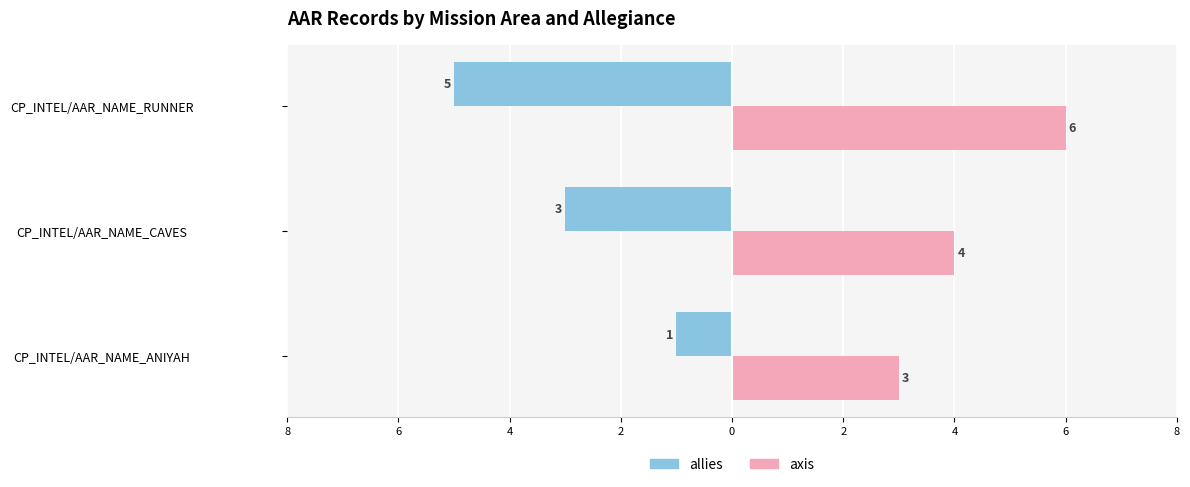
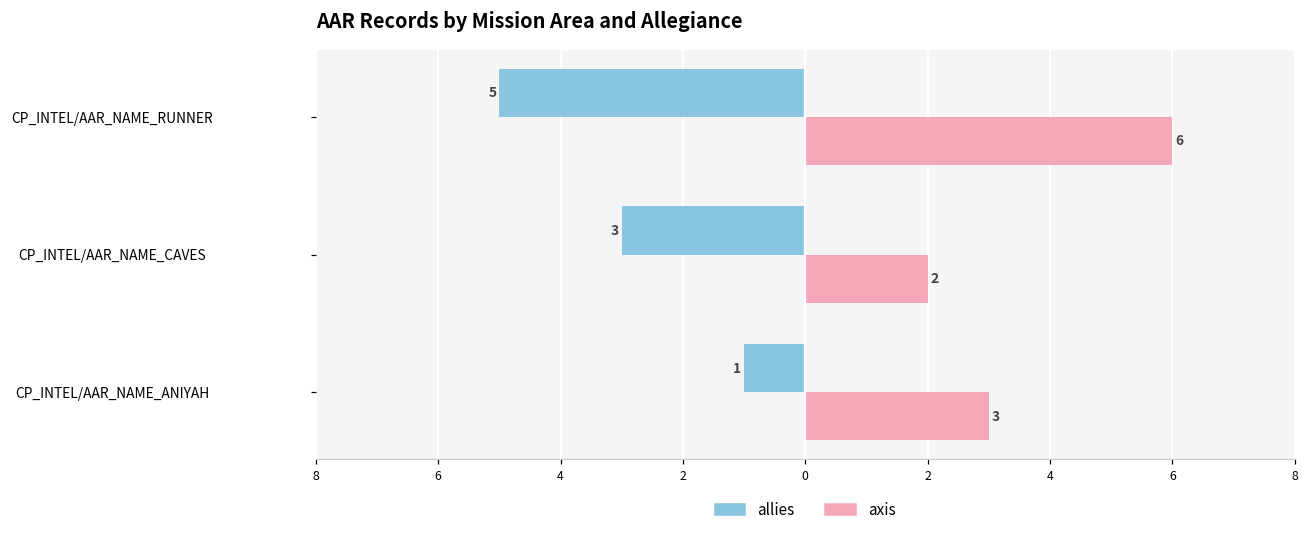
  {
    "axis": {
      "CP_INTEL/AAR_NAME_RUNNER": 6,
-     "CP_INTEL/AAR_NAME_CAVES": 4,
+     "CP_INTEL/AAR_NAME_CAVES": 2,
      "CP_INTEL/AAR_NAME_ANIYAH": 3
    }
  }
